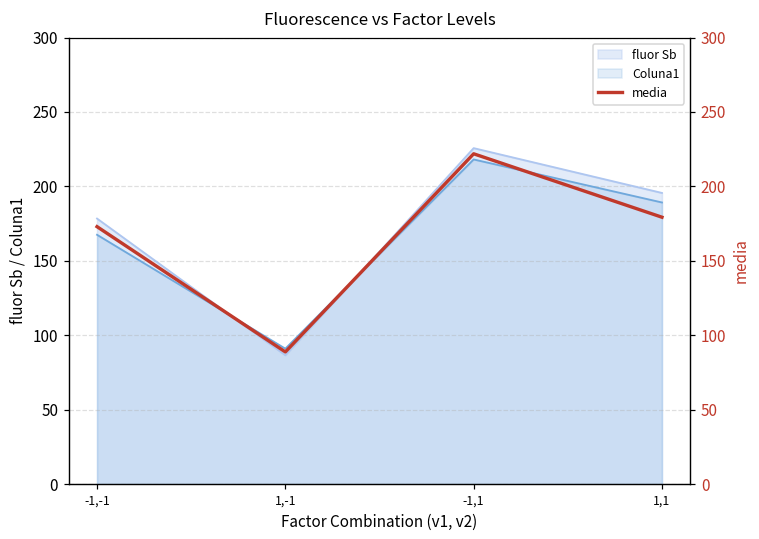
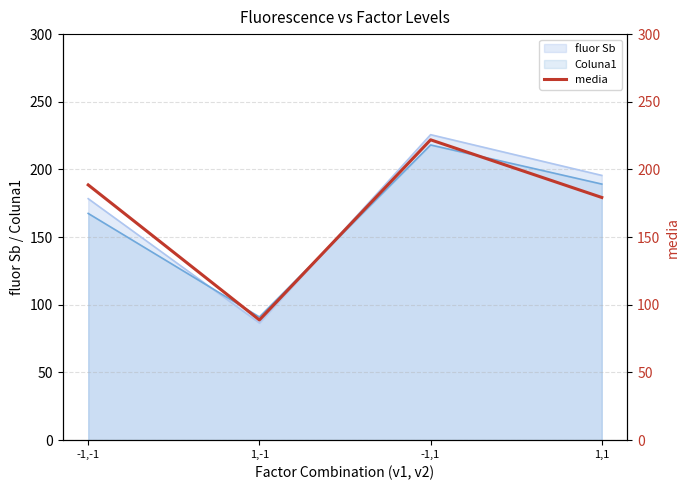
  {
    "media": {
-     "-1,-1": 173,
+     "-1,-1": 189,
      "1,-1": 89,
      "-1,1": 222,
      "1,1": 179
    }
  }
